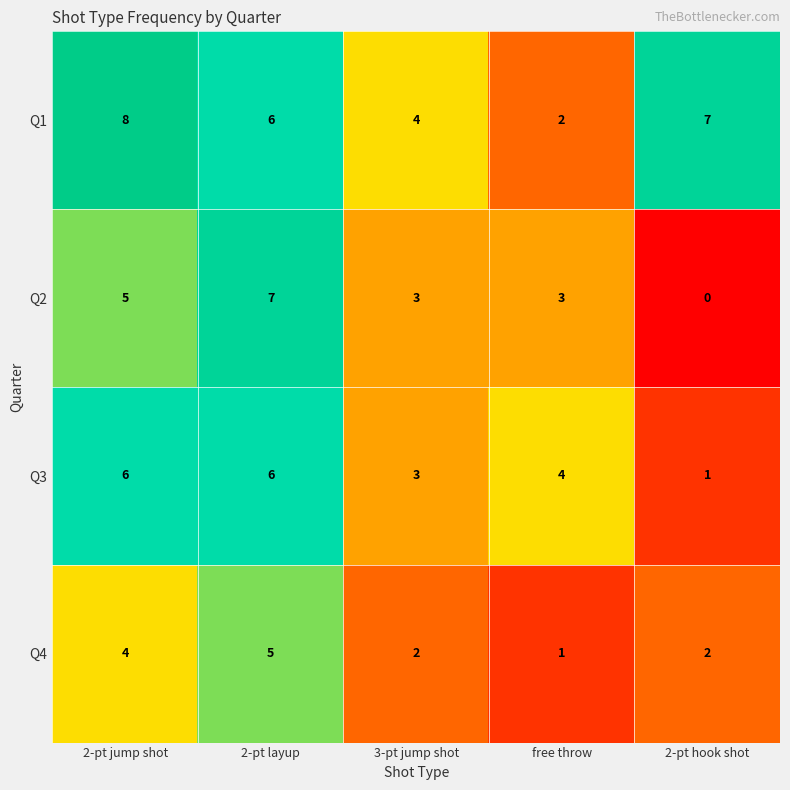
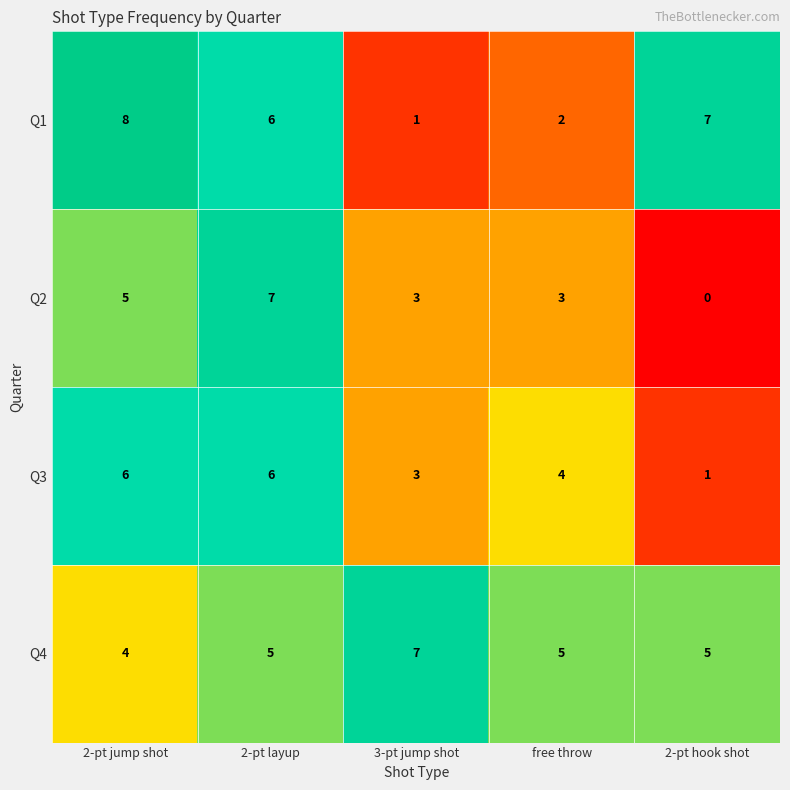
  {
    "Q1": {
      "2-pt jump shot": 8,
      "2-pt layup": 6,
-     "3-pt jump shot": 4,
+     "3-pt jump shot": 1,
      "free throw": 2,
      "2-pt hook shot": 7
    },
    "Q2": {
      "2-pt jump shot": 5,
      "2-pt layup": 7,
      "3-pt jump shot": 3,
      "free throw": 3,
      "2-pt hook shot": 0
    },
    "Q3": {
      "2-pt jump shot": 6,
      "2-pt layup": 6,
      "3-pt jump shot": 3,
      "free throw": 4,
      "2-pt hook shot": 1
    },
    "Q4": {
      "2-pt jump shot": 4,
      "2-pt layup": 5,
-     "3-pt jump shot": 2,
-     "free throw": 1,
-     "2-pt hook shot": 2
+     "3-pt jump shot": 7,
+     "free throw": 5,
+     "2-pt hook shot": 5
    }
  }
